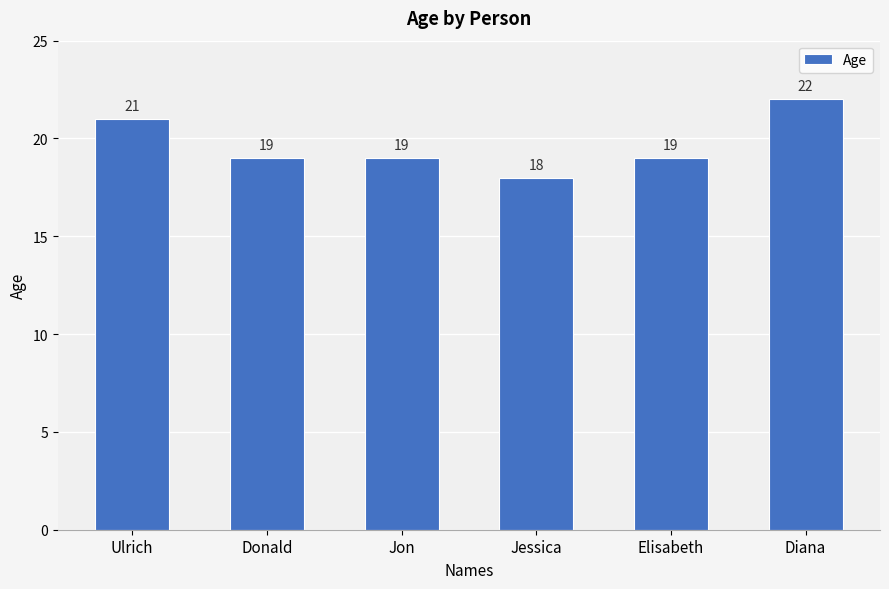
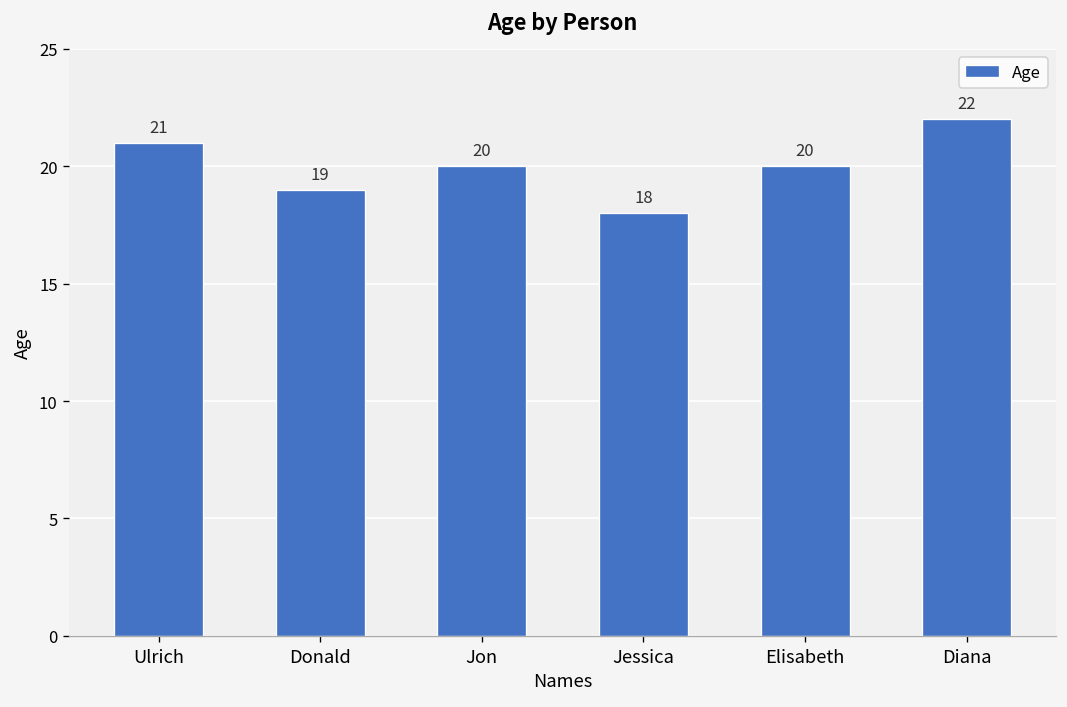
  {
    "Ulrich": 21,
    "Donald": 19,
-   "Jon": 19,
+   "Jon": 20,
    "Jessica": 18,
-   "Elisabeth": 19,
+   "Elisabeth": 20,
    "Diana": 22
  }
